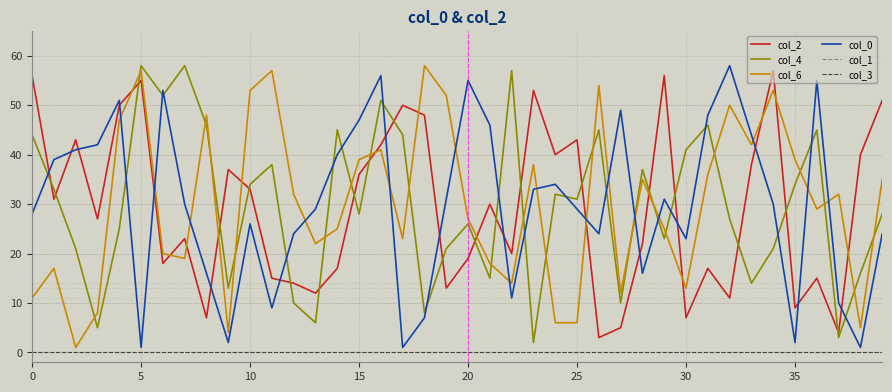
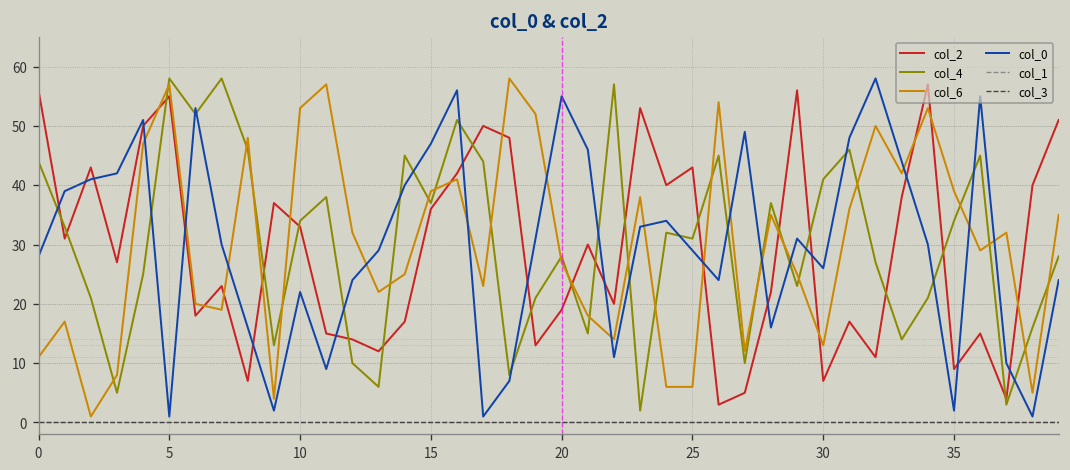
  {
    "col_2": {
      "0": 56,
      "5": 55,
      "10": 33,
      "15": 36,
      "20": 19,
      "25": 43,
      "30": 7,
      "35": 9
    },
    "col_4": {
      "0": 44,
      "5": 58,
      "10": 34,
-     "15": 28,
-     "20": 26,
+     "15": 37,
+     "20": 28,
      "25": 31,
      "30": 41,
      "35": 34
    },
    "col_6": {
      "0": 11,
      "5": 57,
      "10": 53,
      "15": 39,
      "20": 27,
      "25": 6,
      "30": 13,
      "35": 39
    },
    "col_0": {
      "0": 28,
      "5": 1,
-     "10": 26,
+     "10": 22,
      "15": 47,
      "20": 55,
      "25": 29,
-     "30": 23,
+     "30": 26,
      "35": 2
    },
    "col_3": {
      "0": 0,
      "5": 0,
      "10": 0,
      "15": 0,
      "20": 0,
      "25": 0,
      "30": 0,
      "35": 0
    }
  }
